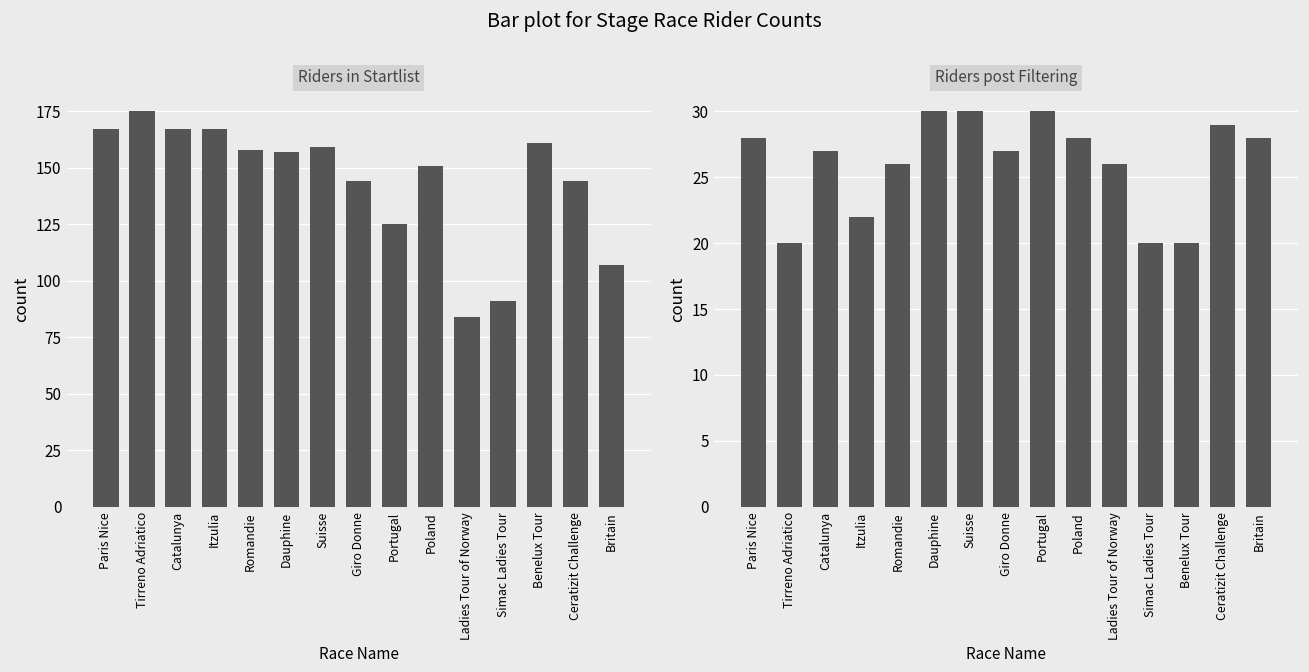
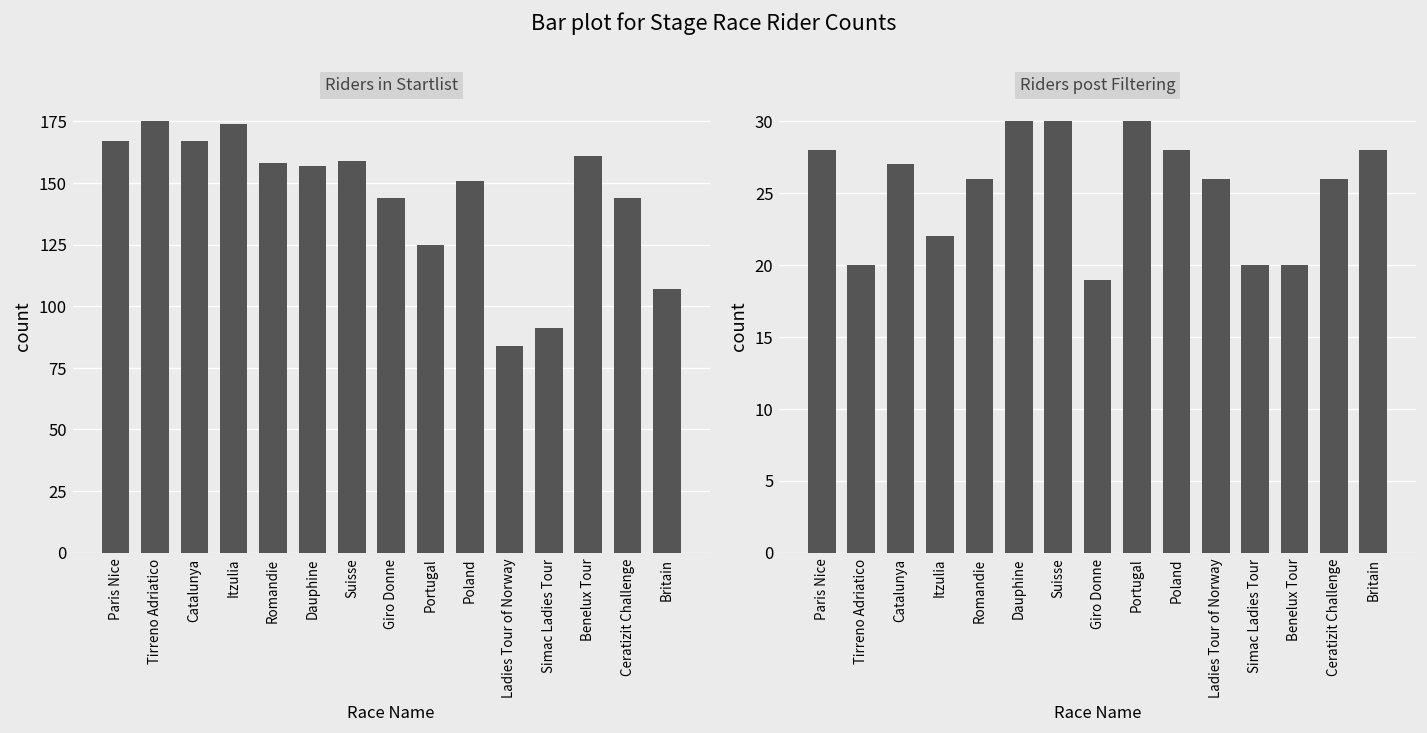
  {
    "Riders in Startlist": {
      "Paris Nice": 167,
      "Tirreno Adriatico": 175,
      "Catalunya": 167,
-     "Itzulia": 167,
+     "Itzulia": 174,
      "Romandie": 158,
      "Dauphine": 157,
      "Suisse": 159,
      "Giro Donne": 144,
      "Portugal": 125,
      "Poland": 151,
      "Ladies Tour of Norway": 84,
      "Simac Ladies Tour": 91,
      "Benelux Tour": 161,
      "Ceratizit Challenge": 144,
      "Britain": 107
    },
    "Riders post Filtering": {
      "Paris Nice": 28,
      "Tirreno Adriatico": 20,
      "Catalunya": 27,
      "Itzulia": 22,
      "Romandie": 26,
      "Dauphine": 30,
      "Suisse": 30,
-     "Giro Donne": 27,
+     "Giro Donne": 19,
      "Portugal": 30,
      "Poland": 28,
      "Ladies Tour of Norway": 26,
      "Simac Ladies Tour": 20,
      "Benelux Tour": 20,
-     "Ceratizit Challenge": 29,
+     "Ceratizit Challenge": 26,
      "Britain": 28
    }
  }
